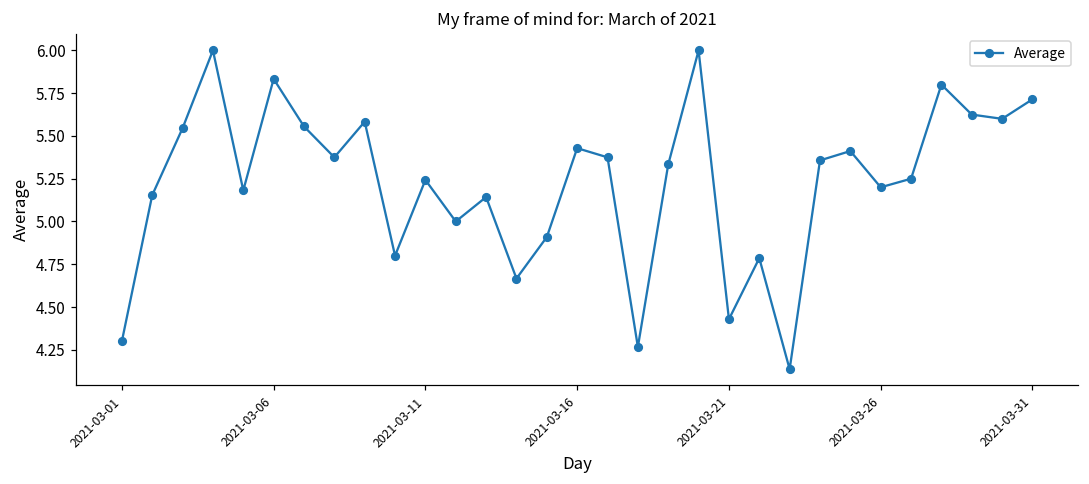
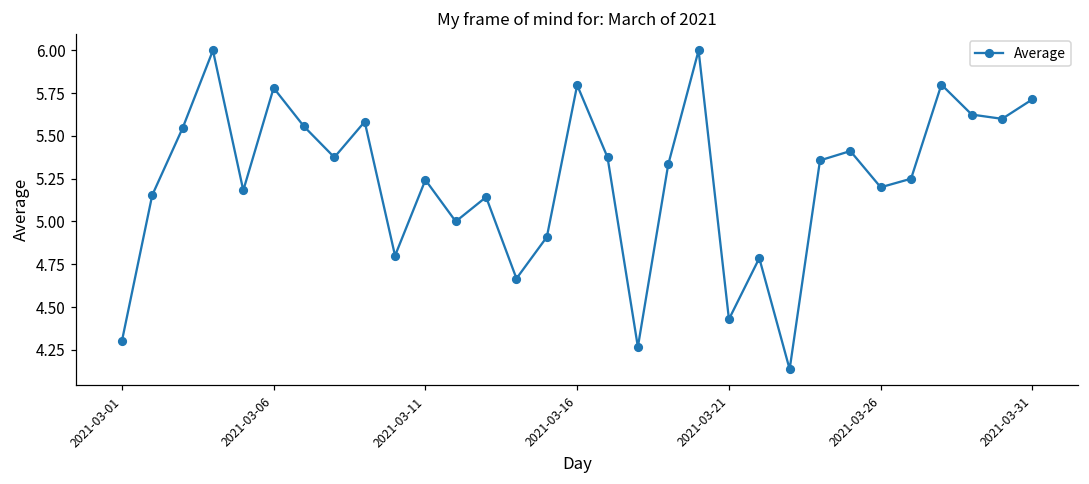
  {
    "2021-03-01": 4.30,
-   "2021-03-06": 5.83,
+   "2021-03-06": 5.78,
    "2021-03-11": 5.24,
-   "2021-03-16": 5.43,
+   "2021-03-16": 5.80,
    "2021-03-21": 4.43,
    "2021-03-26": 5.20,
    "2021-03-31": 5.71
  }
